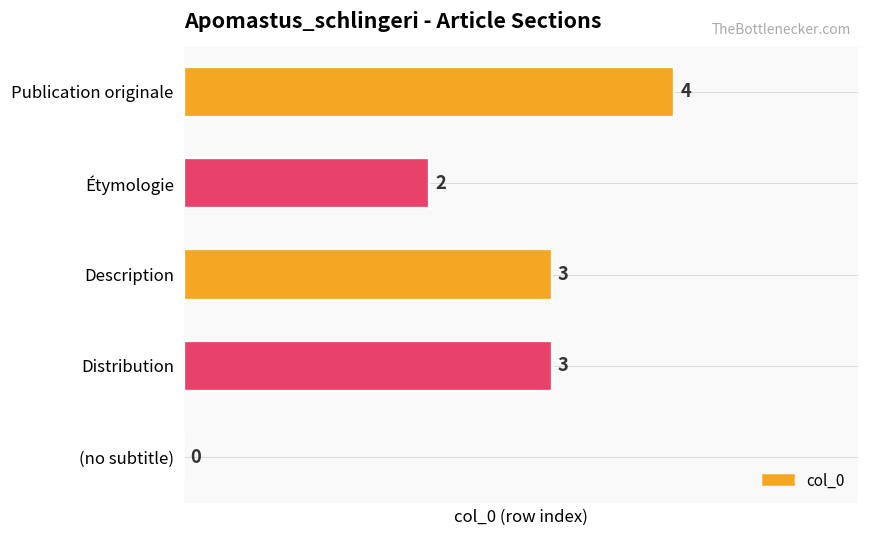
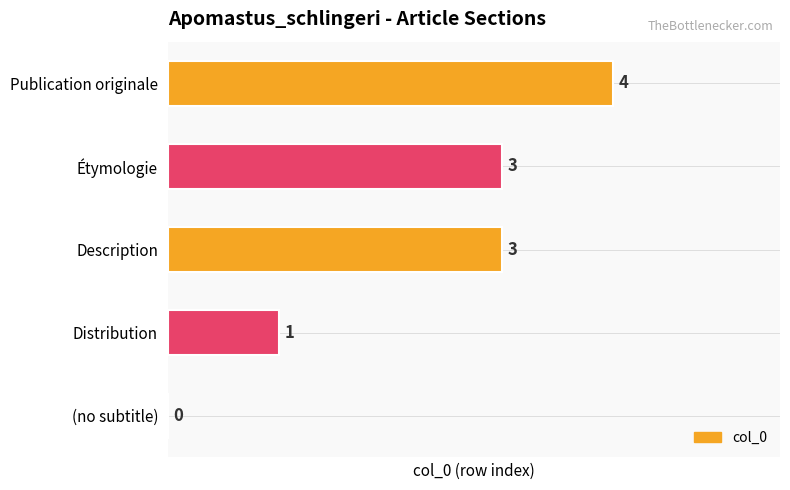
  {
    "Publication originale": 4,
-   "Étymologie": 2,
+   "Étymologie": 3,
    "Description": 3,
-   "Distribution": 3,
+   "Distribution": 1,
    "(no subtitle)": 0
  }
